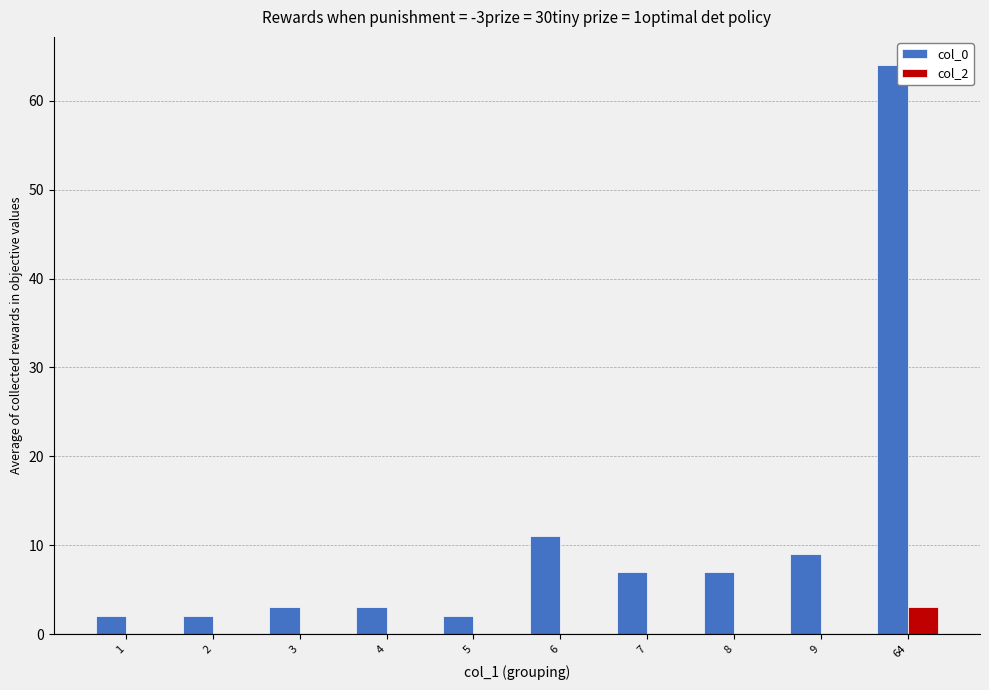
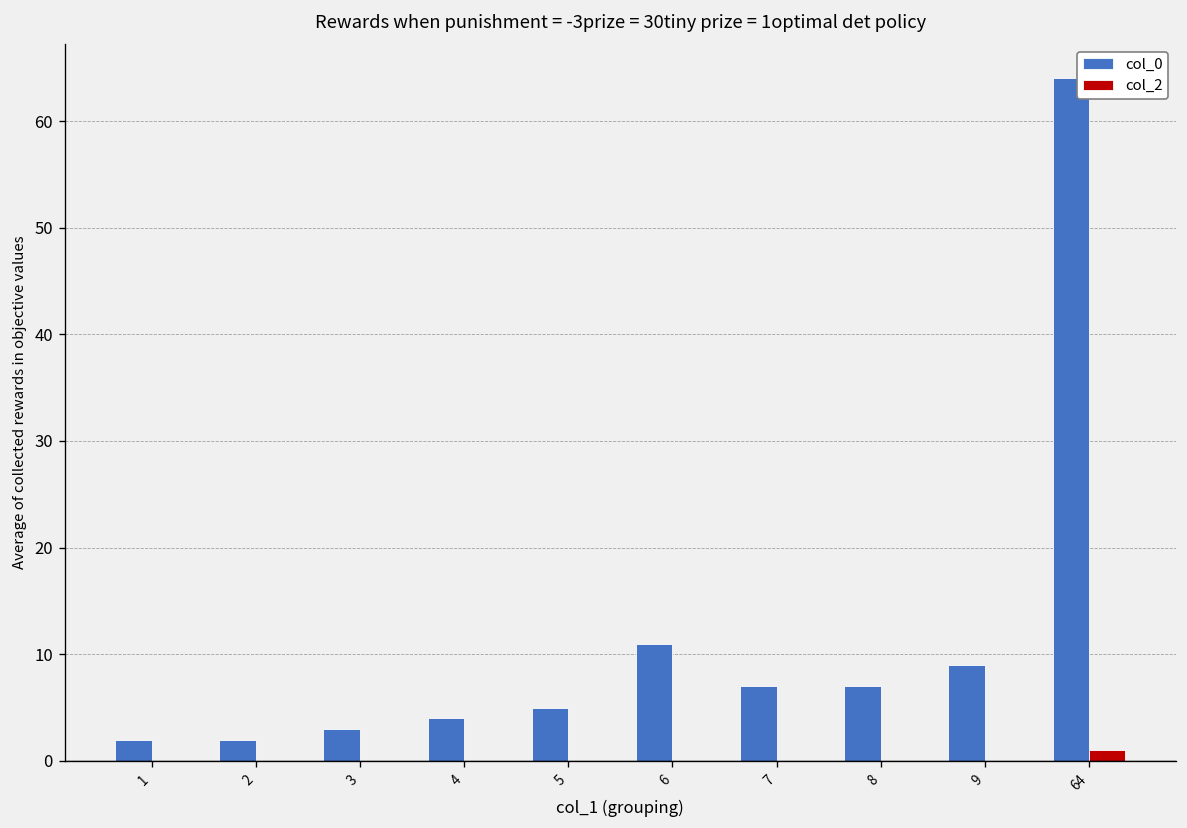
  {
    "col_0": {
      "1": 2,
      "2": 2,
      "3": 3,
-     "4": 3,
-     "5": 2,
+     "4": 4,
+     "5": 5,
      "6": 11,
      "7": 7,
      "8": 7,
      "9": 9,
      "64": 64
    },
    "col_2": {
      "1": 0,
      "2": 0,
      "3": 0,
      "4": 0,
      "5": 0,
      "6": 0,
      "7": 0,
      "8": 0,
      "9": 0,
-     "64": 3
+     "64": 1
    }
  }
